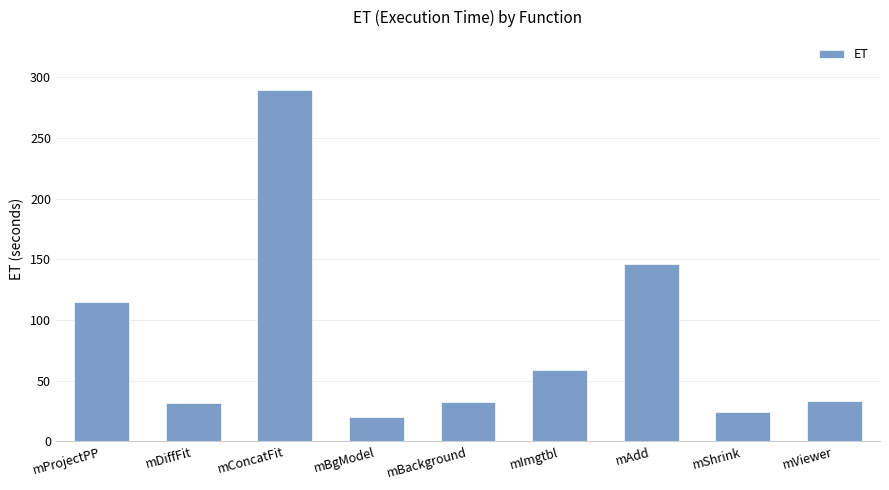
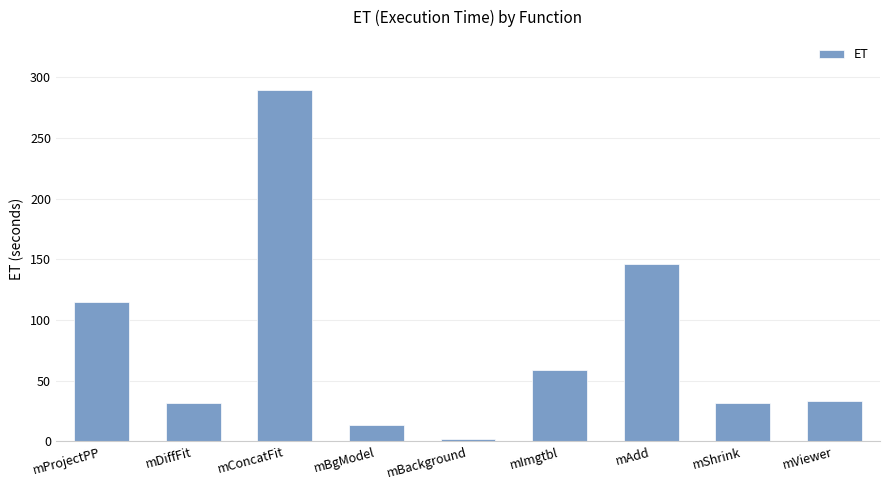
  {
    "mProjectPP": 115,
    "mDiffFit": 32,
    "mConcatFit": 290,
-   "mBgModel": 20,
-   "mBackground": 32,
+   "mBgModel": 13,
+   "mBackground": 2,
    "mImgtbl": 59,
    "mAdd": 146,
-   "mShrink": 24,
+   "mShrink": 31,
    "mViewer": 33
  }
